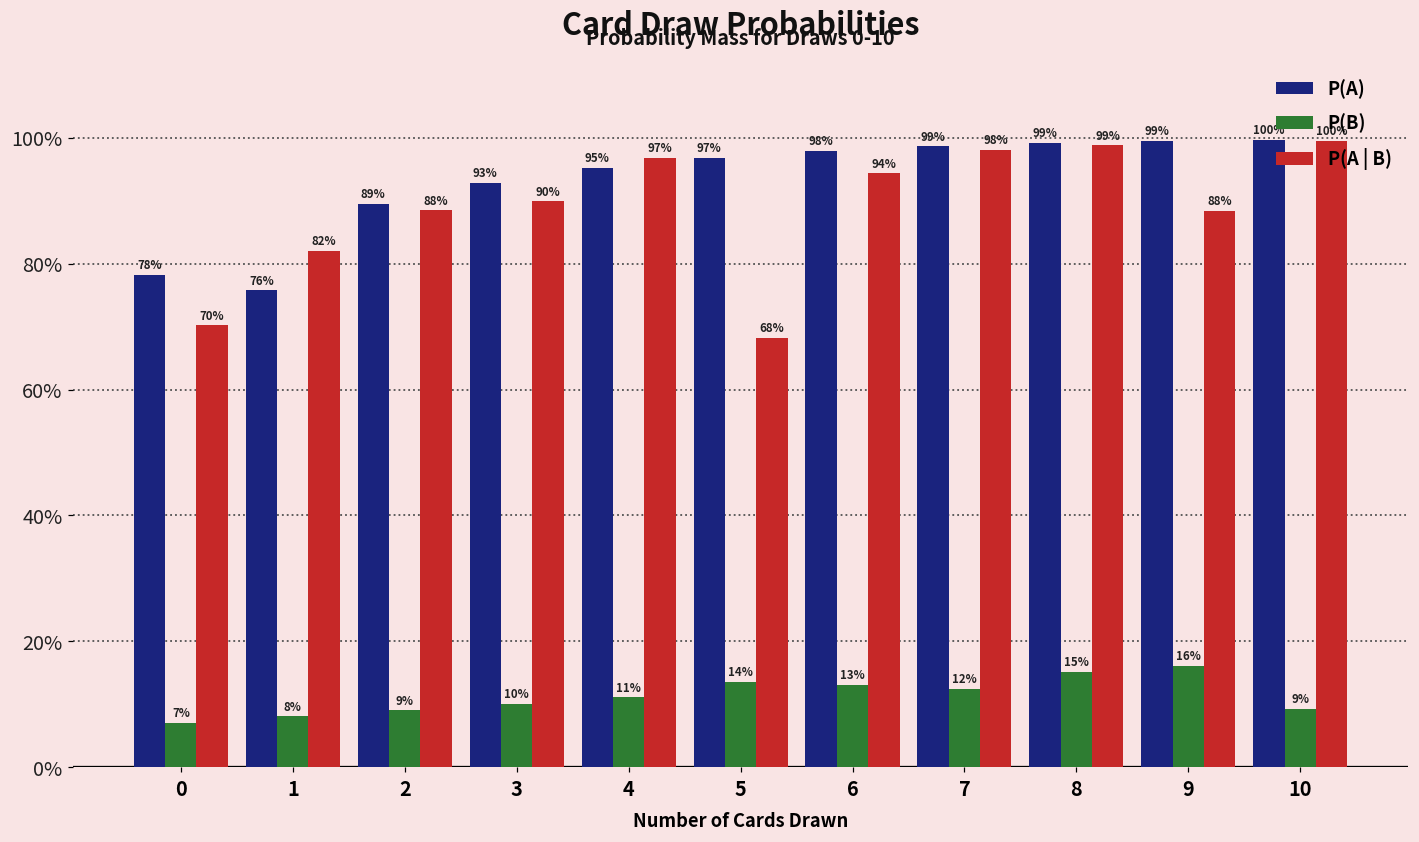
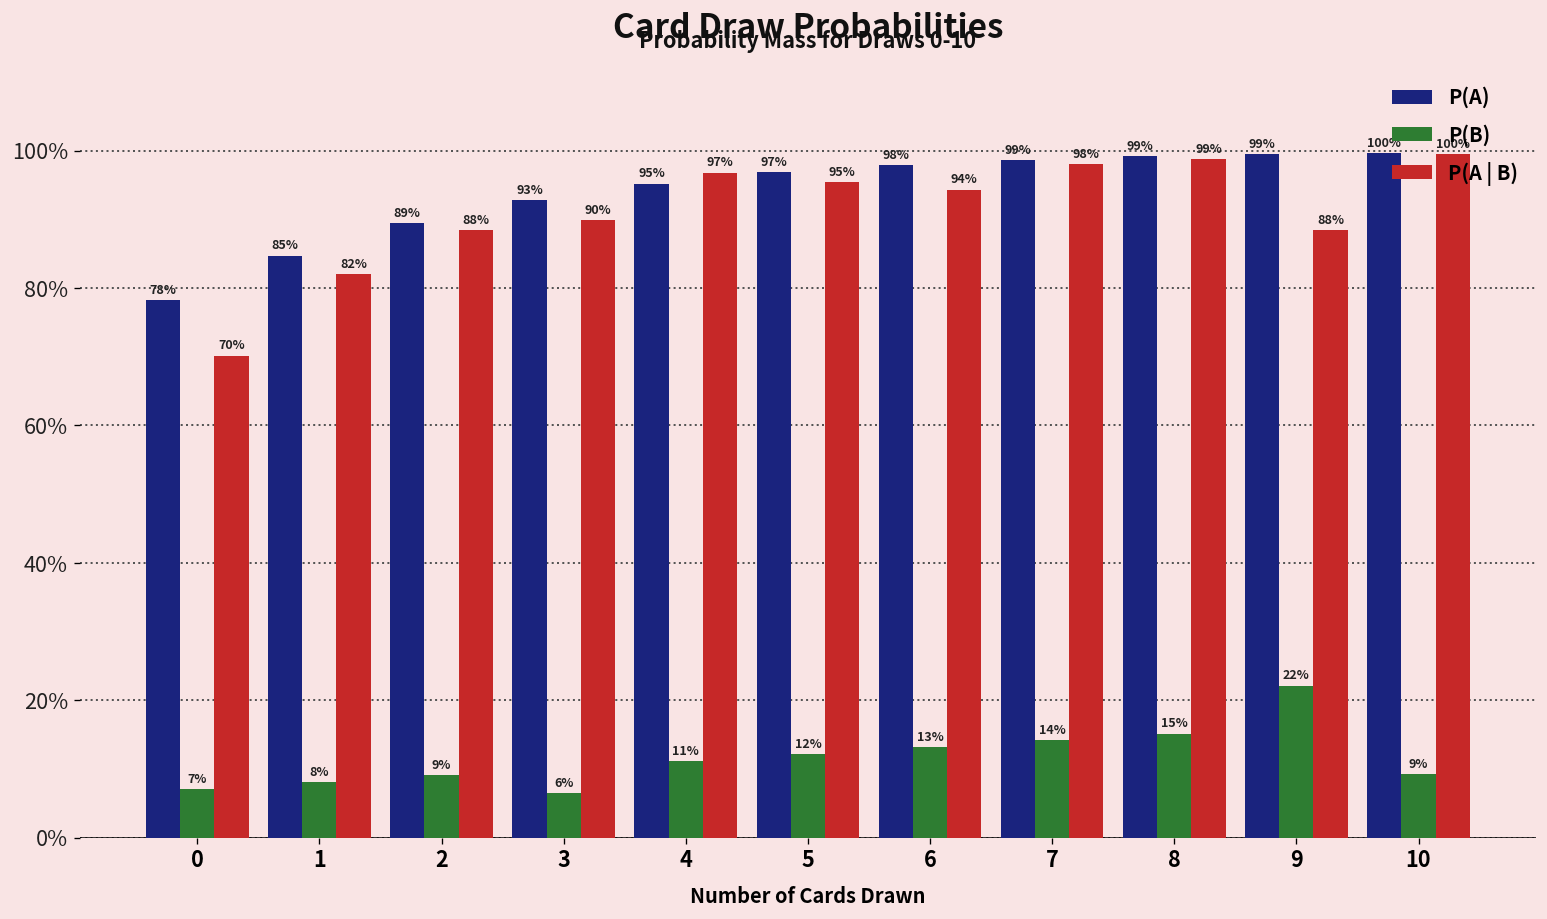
  {
    "P(A)": {
      "0": "78%",
-     "1": "76%",
+     "1": "85%",
      "2": "89%",
      "3": "93%",
      "4": "95%",
      "5": "97%",
      "6": "98%",
      "7": "99%",
      "8": "99%",
      "9": "99%",
      "10": "100%"
    },
    "P(B)": {
      "0": "7%",
      "1": "8%",
      "2": "9%",
-     "3": "10%",
+     "3": "6%",
      "4": "11%",
-     "5": "14%",
+     "5": "12%",
      "6": "13%",
-     "7": "12%",
+     "7": "14%",
      "8": "15%",
-     "9": "16%",
+     "9": "22%",
      "10": "9%"
    },
    "P(A | B)": {
      "0": "70%",
      "1": "82%",
      "2": "88%",
      "3": "90%",
      "4": "97%",
-     "5": "68%",
+     "5": "95%",
      "6": "94%",
      "7": "98%",
      "8": "99%",
      "9": "88%",
      "10": "100%"
    }
  }
